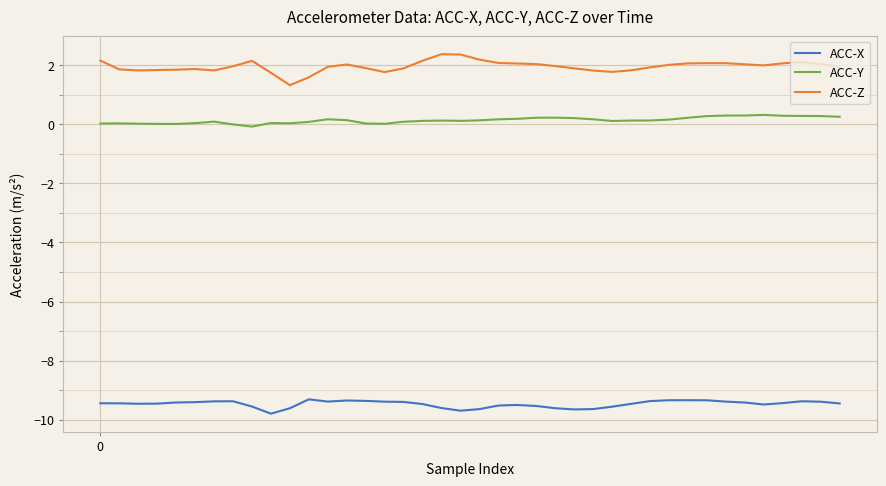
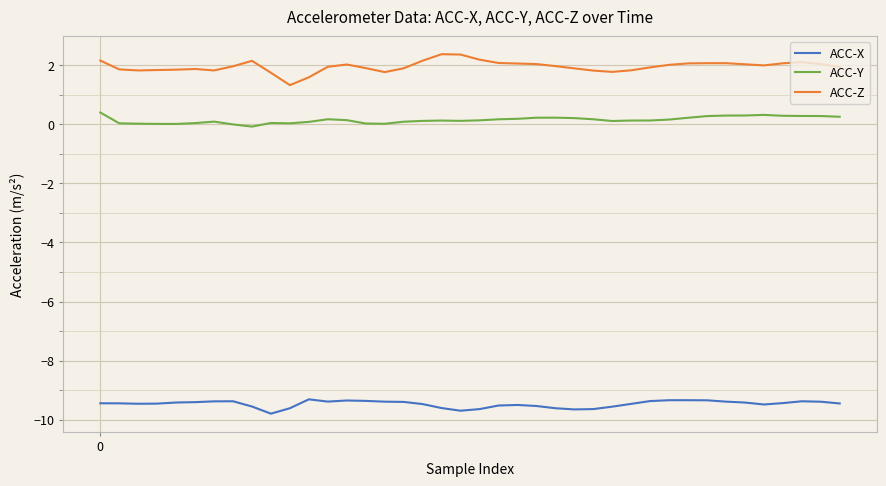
  {
    "ACC-X": {
      "0": -9.4
    },
    "ACC-Y": {
-     "0": 0.0
+     "0": 0.4
    },
    "ACC-Z": {
      "0": 2.2
    }
  }
